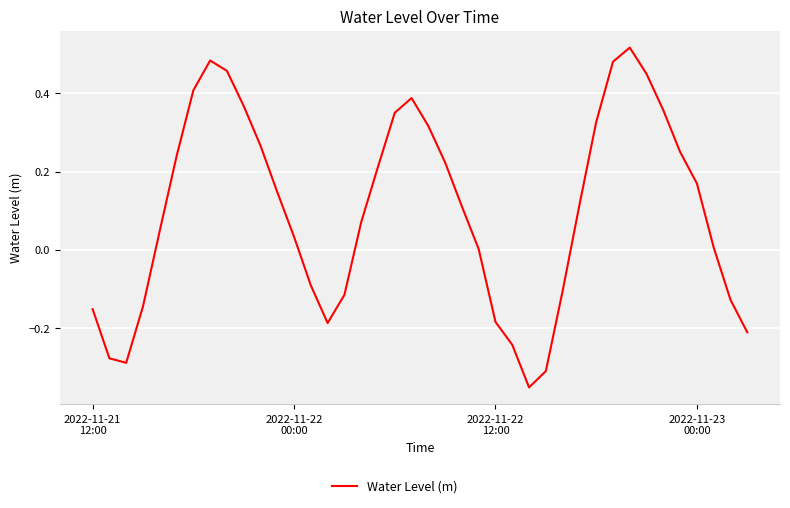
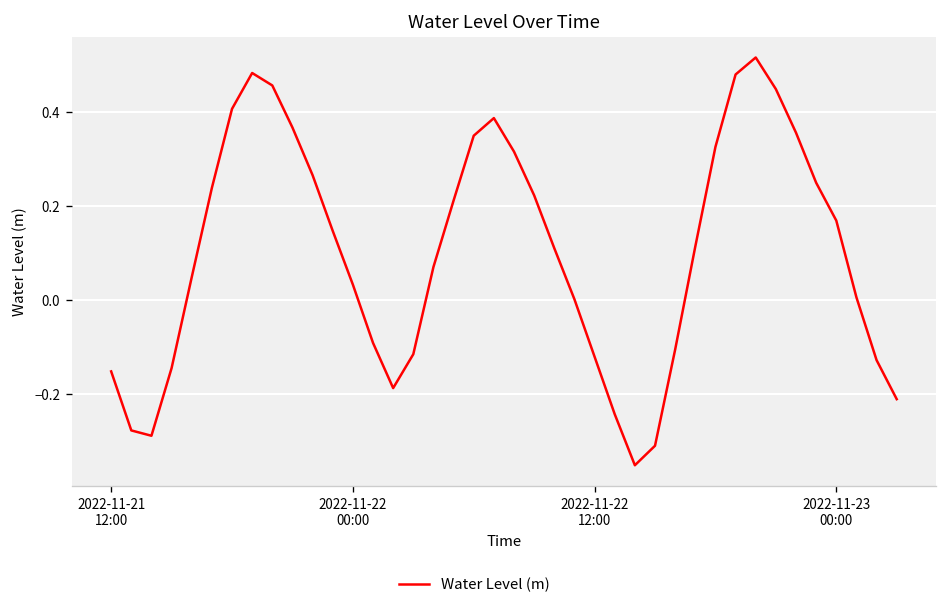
  {
    "2022-11-21 12:00": -0.15,
    "2022-11-22 00:00": 0.03,
-   "2022-11-22 12:00": -0.18,
+   "2022-11-22 12:00": -0.12,
    "2022-11-23 00:00": 0.17
  }
